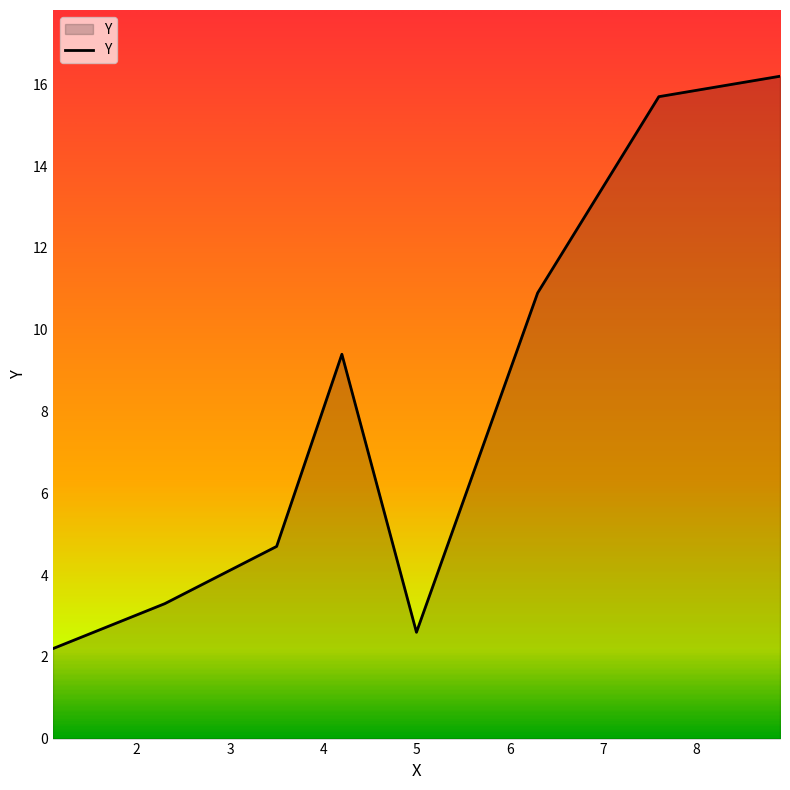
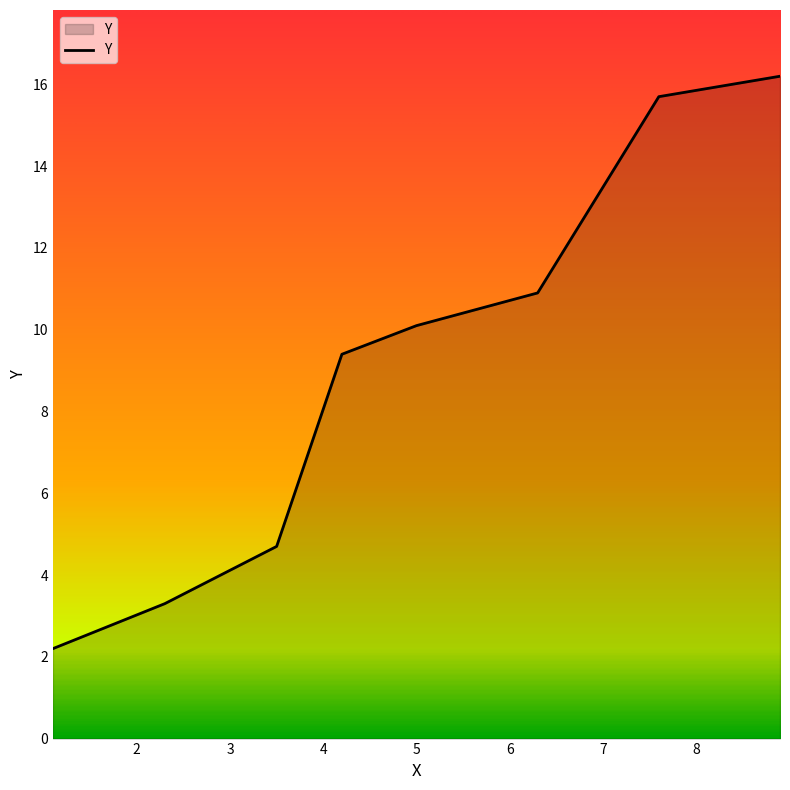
  {
-   "5": 2.6
+   "5": 10.1
  }
